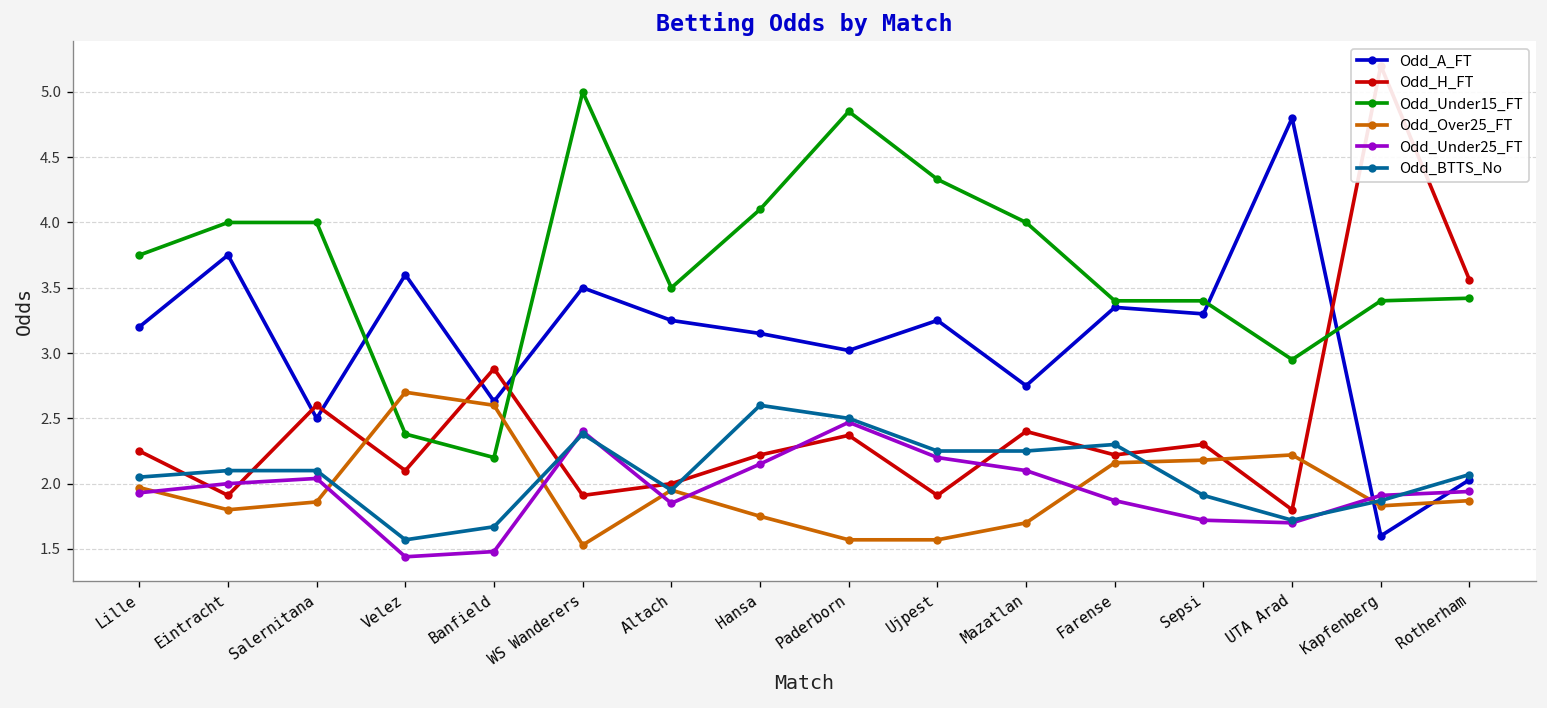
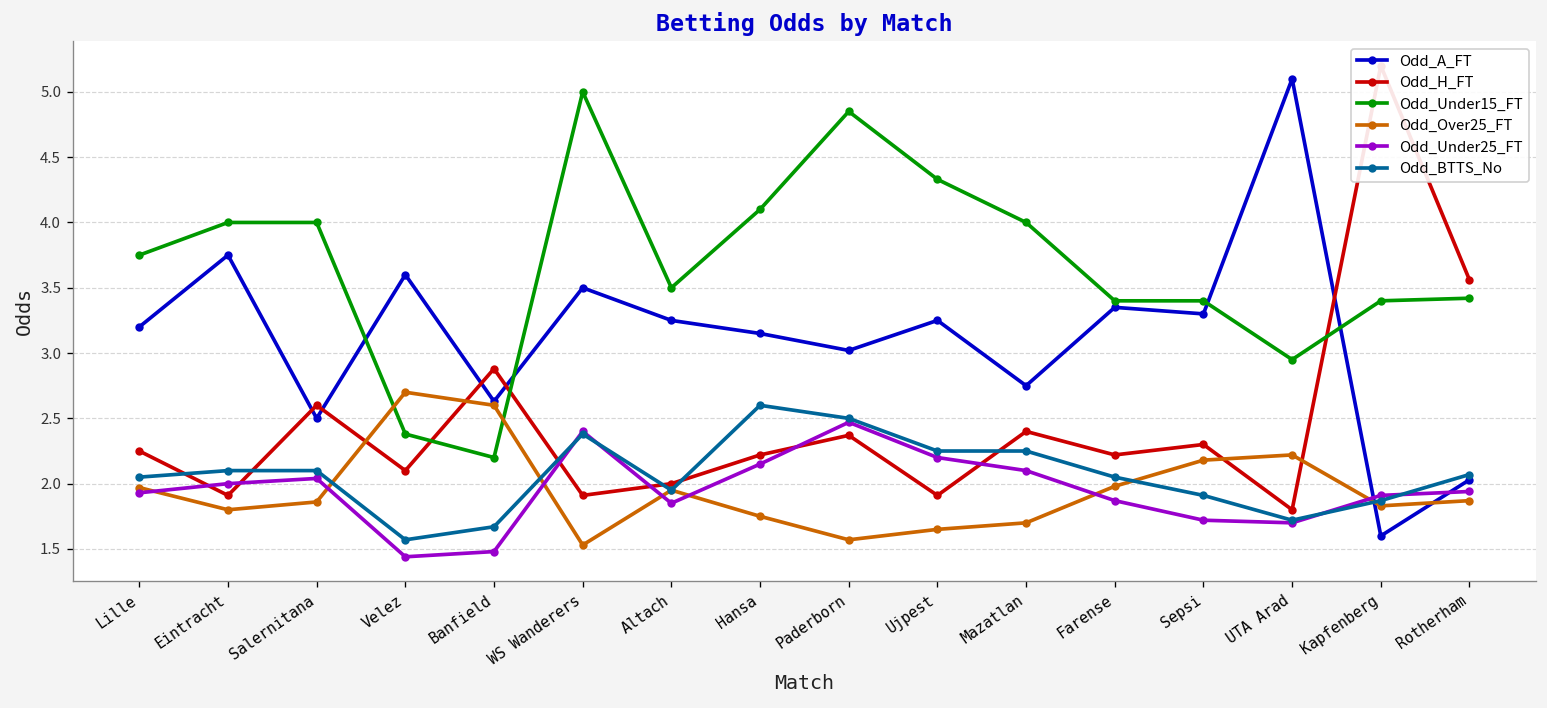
  {
    "Odd_A_FT": {
      "Lille": 3.2,
      "Eintracht": 3.75,
      "Salernitana": 2.5,
      "Velez": 3.6,
      "Banfield": 2.63,
      "WS Wanderers": 3.5,
      "Altach": 3.25,
      "Hansa": 3.15,
      "Paderborn": 3.0,
      "Ujpest": 3.25,
      "Mazatlan": 2.75,
      "Farense": 3.35,
      "Sepsi": 3.3,
-     "UTA Arad": 4.8,
+     "UTA Arad": 5.1,
      "Kapfenberg": 1.6,
      "Rotherham": 2.03
    },
    "Odd_H_FT": {
      "Lille": 2.25,
      "Eintracht": 1.91,
      "Salernitana": 2.60,
      "Velez": 2.10,
      "Banfield": 2.88,
      "WS Wanderers": 1.91,
      "Altach": 2.00,
      "Hansa": 2.22,
      "Paderborn": 2.37,
      "Ujpest": 1.91,
      "Mazatlan": 2.40,
      "Farense": 2.22,
      "Sepsi": 2.30,
      "UTA Arad": 1.80,
      "Rotherham": 3.56
    },
    "Odd_Under15_FT": {
      "Lille": 3.75,
      "Eintracht": 4.00,
      "Salernitana": 4.00,
      "Velez": 2.38,
      "Banfield": 2.20,
      "WS Wanderers": 5.00,
      "Altach": 3.50,
      "Hansa": 4.10,
      "Paderborn": 4.85,
      "Ujpest": 4.33,
      "Mazatlan": 4.00,
      "Farense": 3.40,
      "Sepsi": 3.40,
      "UTA Arad": 2.95,
      "Kapfenberg": 3.40,
      "Rotherham": 3.42
    },
    "Odd_Over25_FT": {
      "Lille": 1.97,
      "Eintracht": 1.80,
      "Salernitana": 1.86,
      "Velez": 2.70,
      "Banfield": 2.60,
      "WS Wanderers": 1.53,
      "Hansa": 1.75,
      "Paderborn": 1.57,
-     "Ujpest": 1.57,
+     "Ujpest": 1.65,
      "Mazatlan": 1.70,
-     "Farense": 2.16,
+     "Farense": 1.98,
      "Sepsi": 2.18,
      "UTA Arad": 2.22,
      "Kapfenberg": 1.83,
      "Rotherham": 1.87
    },
    "Odd_Under25_FT": {
      "Lille": 1.93,
      "Eintracht": 2.00,
      "Salernitana": 2.04,
      "Velez": 1.44,
      "Banfield": 1.48,
      "Altach": 1.85,
      "Hansa": 2.15,
      "Paderborn": 2.47,
      "Ujpest": 2.20,
      "Mazatlan": 2.10,
      "Farense": 1.87,
      "Sepsi": 1.72,
      "Kapfenberg": 1.91,
      "Rotherham": 1.94
    },
    "Odd_BTTS_No": {
      "Lille": 2.05,
      "Eintracht": 2.10,
      "Salernitana": 2.10,
      "Velez": 1.57,
      "Banfield": 1.67,
      "Hansa": 2.60,
      "Paderborn": 2.50,
      "Ujpest": 2.25,
      "Mazatlan": 2.25,
-     "Farense": 2.30,
+     "Farense": 2.05,
      "Sepsi": 1.91,
      "Kapfenberg": 1.87,
      "Rotherham": 2.07
    }
  }
